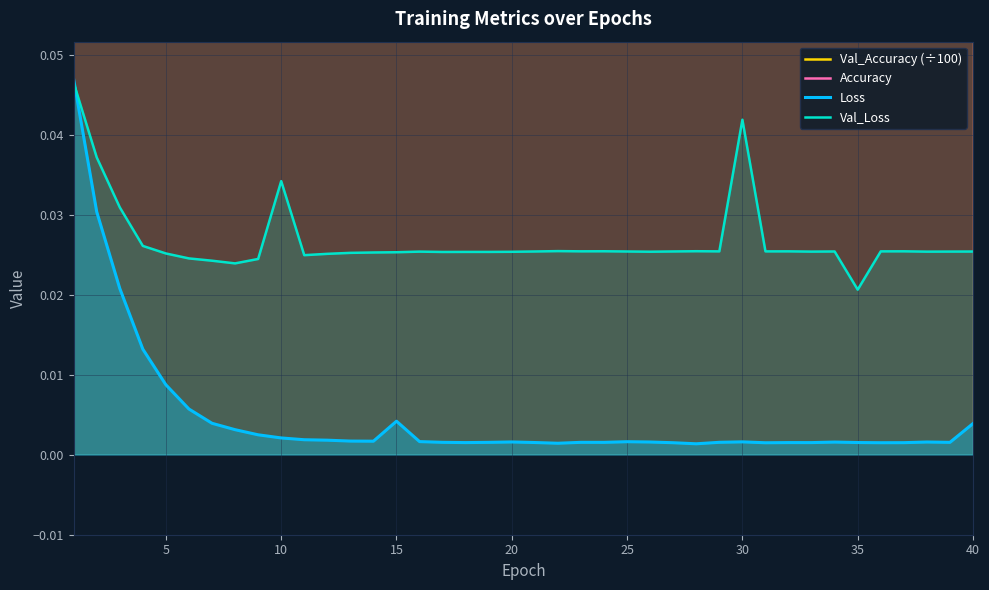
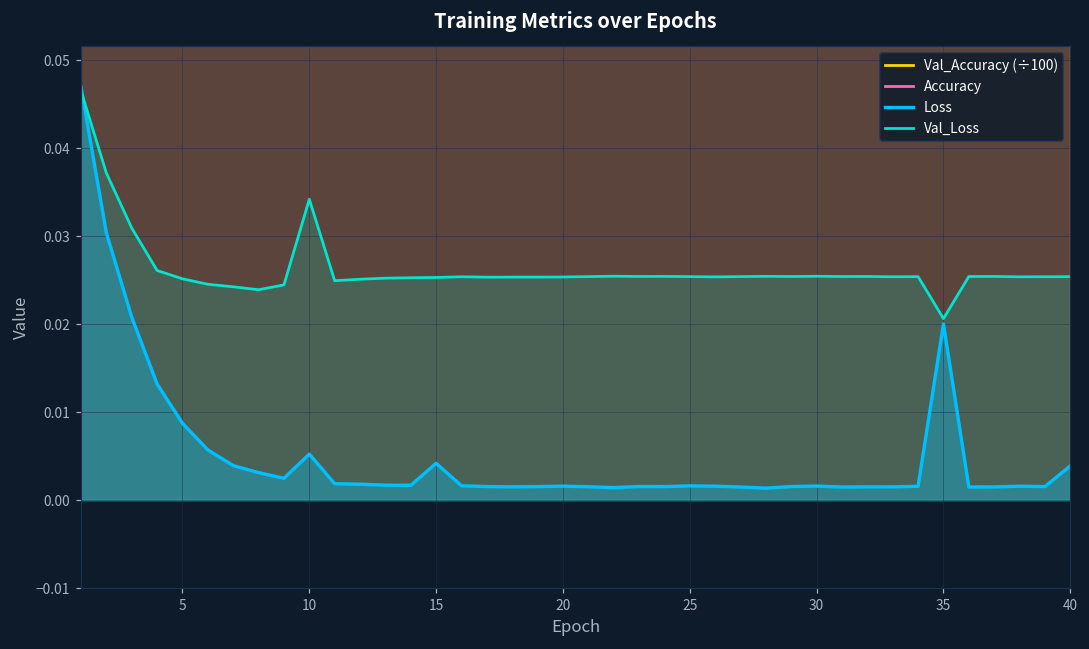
  {
    "Loss": {
      "5": 0.009,
-     "10": 0.002,
+     "10": 0.005,
      "15": 0.004,
      "20": 0.002,
      "25": 0.002,
      "30": 0.002,
-     "35": 0.002,
+     "35": 0.020,
      "40": 0.004
    },
    "Val_Loss": {
      "5": 0.025,
      "10": 0.034,
      "15": 0.025,
      "20": 0.025,
      "25": 0.025,
-     "30": 0.042,
+     "30": 0.025,
      "35": 0.021,
      "40": 0.025
    }
  }
